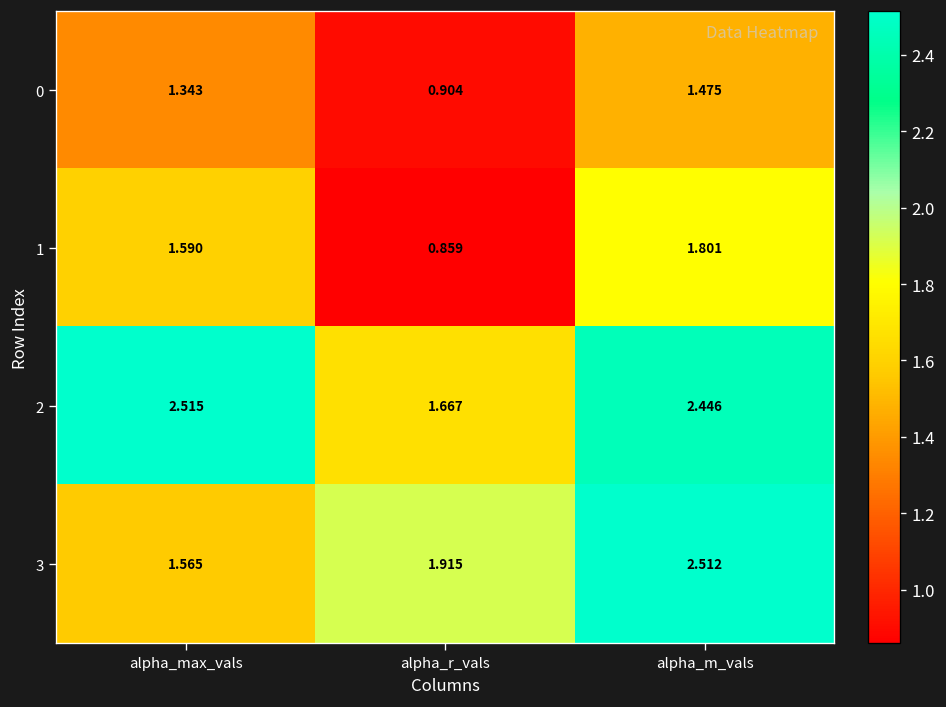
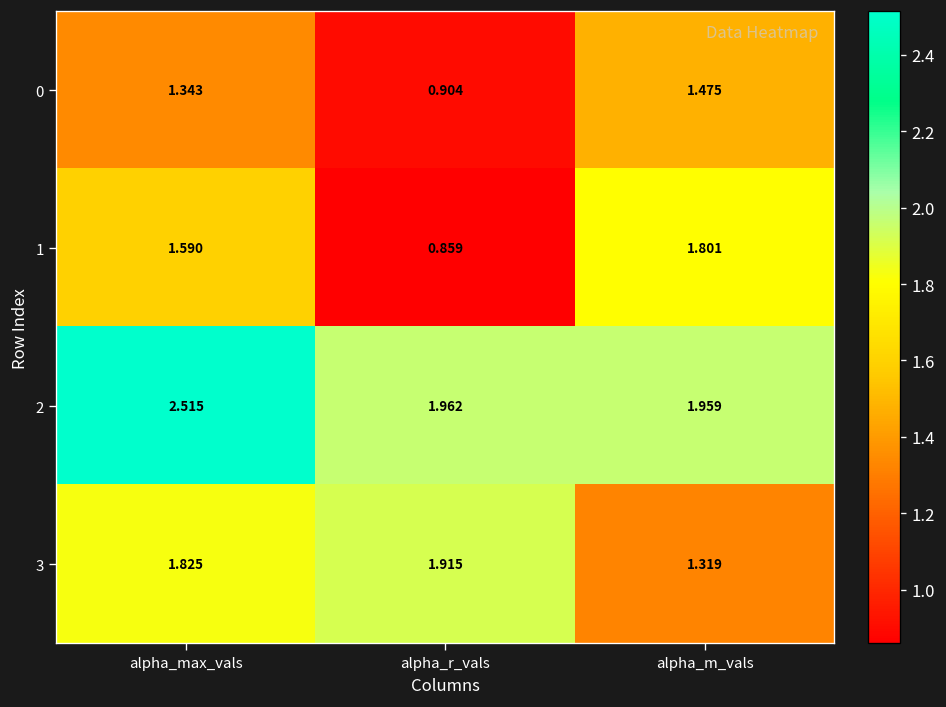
  {
    "0": {
      "alpha_max_vals": 1.343,
      "alpha_r_vals": 0.904
    },
    "1": {
      "alpha_max_vals": 1.590,
      "alpha_r_vals": 0.859,
      "alpha_m_vals": 1.801
    },
    "2": {
      "alpha_max_vals": 2.515,
-     "alpha_r_vals": 1.667,
-     "alpha_m_vals": 2.446
+     "alpha_r_vals": 1.962,
+     "alpha_m_vals": 1.959
    },
    "3": {
-     "alpha_max_vals": 1.565,
+     "alpha_max_vals": 1.825,
      "alpha_r_vals": 1.915,
-     "alpha_m_vals": 2.512
+     "alpha_m_vals": 1.319
    }
  }
